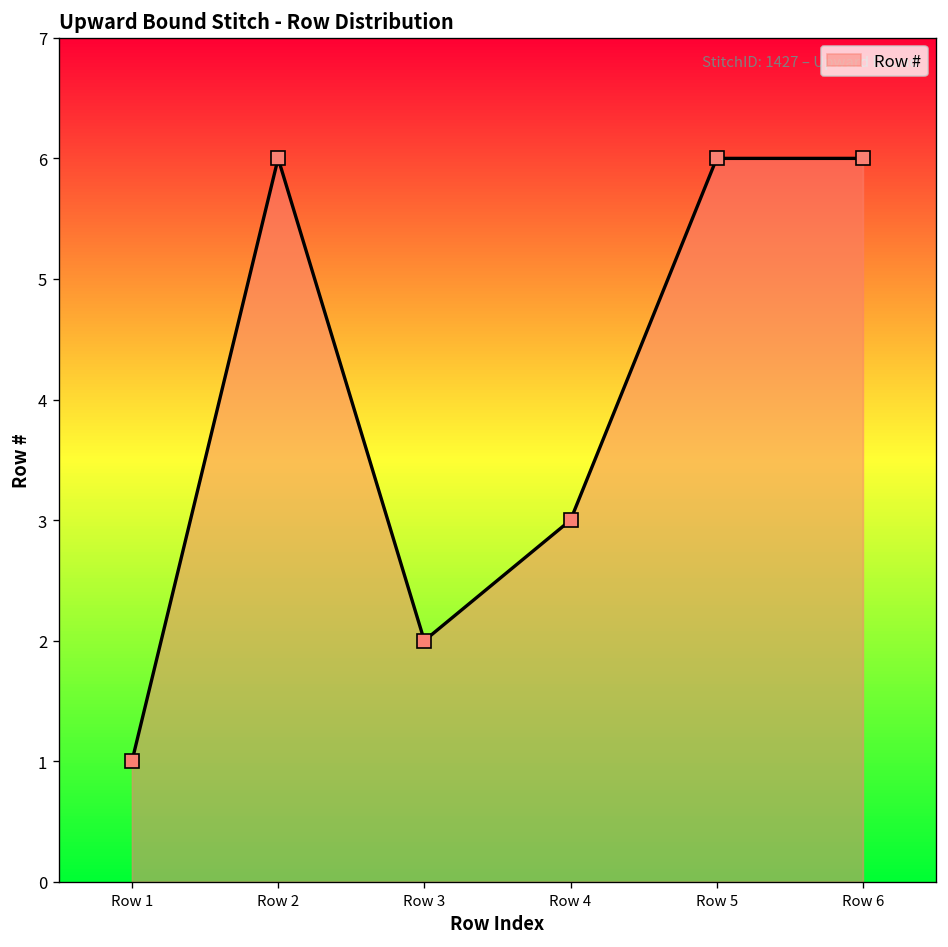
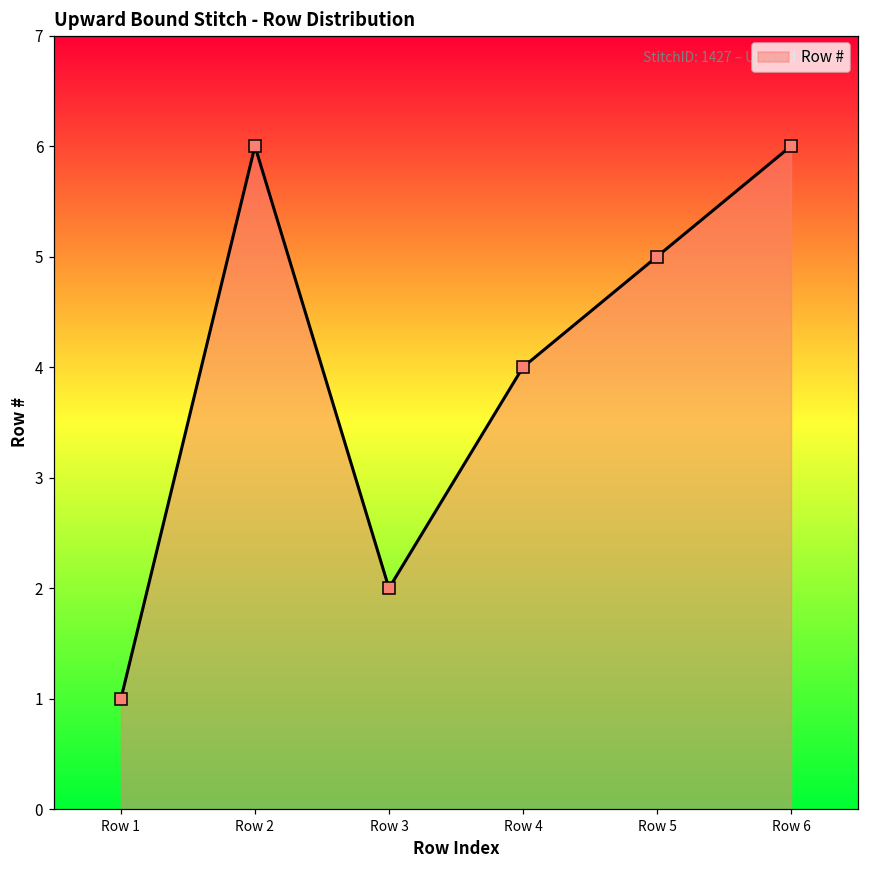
  {
    "Row 1": 1,
    "Row 2": 6,
    "Row 3": 2,
-   "Row 4": 3,
-   "Row 5": 6,
+   "Row 4": 4,
+   "Row 5": 5,
    "Row 6": 6
  }
